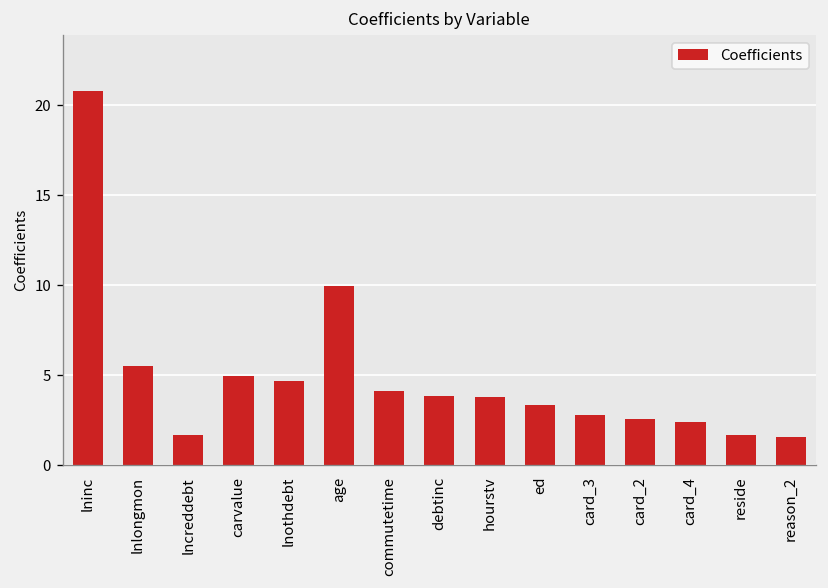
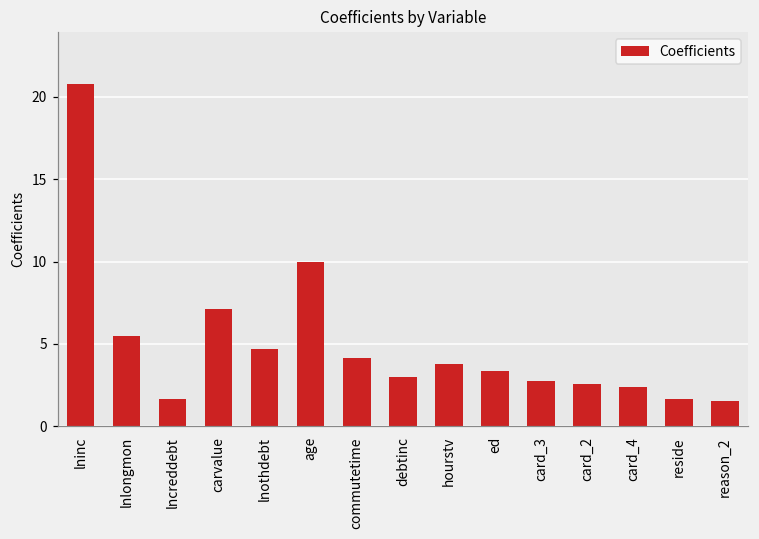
  {
    "lninc": 20.8,
    "lnlongmon": 5.5,
    "lncreddebt": 1.7,
-   "carvalue": 5.0,
+   "carvalue": 7.1,
    "lnothdebt": 4.7,
    "age": 10.0,
    "commutetime": 4.1,
-   "debtinc": 3.9,
+   "debtinc": 3.0,
    "hourstv": 3.8,
    "ed": 3.4,
    "card_3": 2.8,
    "card_2": 2.6,
    "card_4": 2.4,
    "reside": 1.7,
    "reason_2": 1.5
  }
